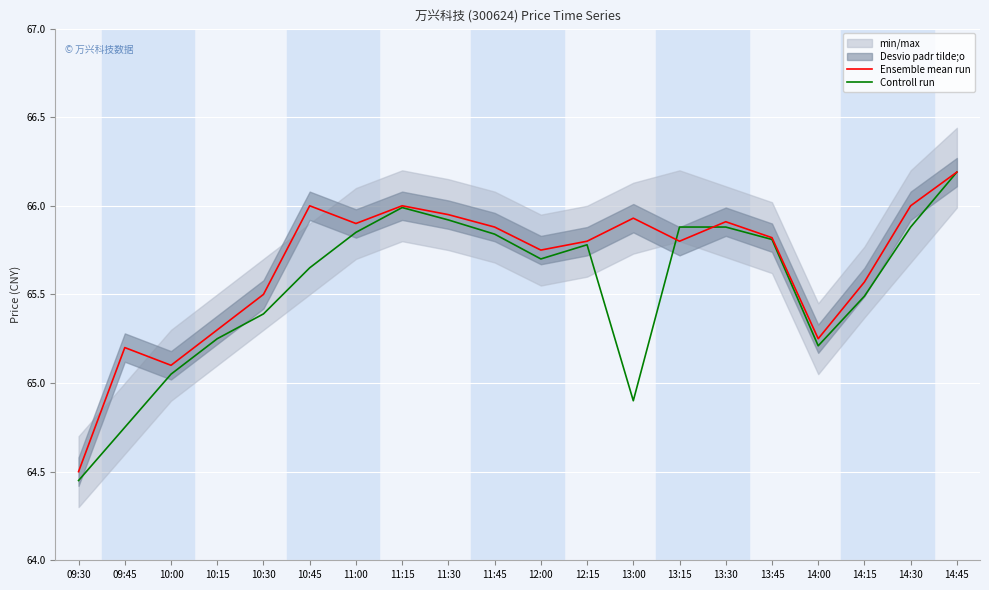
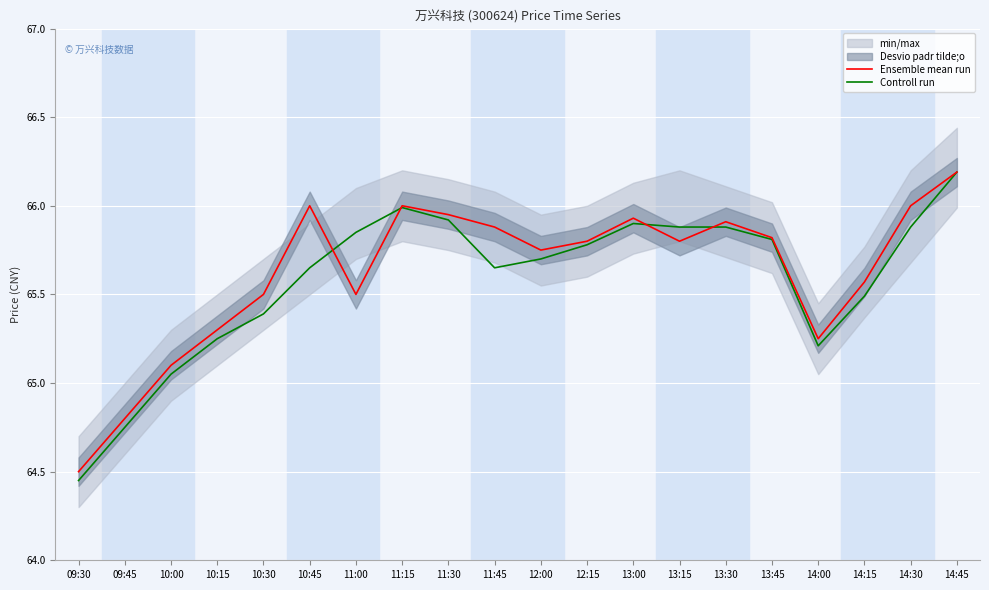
  {
    "Ensemble mean run": {
      "09:30": 64.5,
-     "09:45": 65.2,
+     "09:45": 64.8,
      "10:00": 65.1,
      "10:15": 65.3,
      "10:30": 65.5,
      "10:45": 66.0,
-     "11:00": 65.9,
+     "11:00": 65.5,
      "11:30": 65.95,
      "11:45": 65.88,
      "12:00": 65.75,
      "12:15": 65.8,
      "13:00": 65.93,
      "13:15": 65.8,
      "13:30": 65.9,
      "14:00": 65.25,
      "14:15": 65.57,
      "14:30": 66.0
    },
    "Controll run": {
      "09:30": 64.45,
      "09:45": 64.75,
      "10:00": 65.05,
      "10:15": 65.25,
      "10:30": 65.39,
      "10:45": 65.65,
      "11:00": 65.85,
      "11:30": 65.92,
-     "11:45": 65.84,
+     "11:45": 65.65,
      "12:00": 65.70,
      "12:15": 65.78,
-     "13:00": 64.9,
+     "13:00": 65.9,
      "13:30": 65.88,
      "14:00": 65.21,
      "14:15": 65.49,
      "14:30": 65.88
    }
  }
